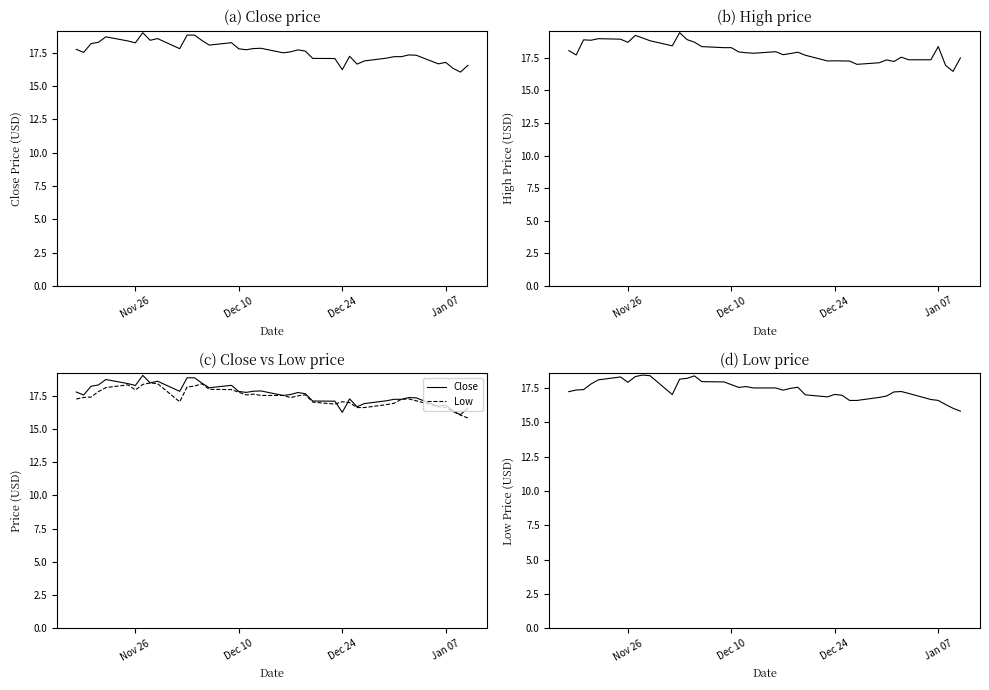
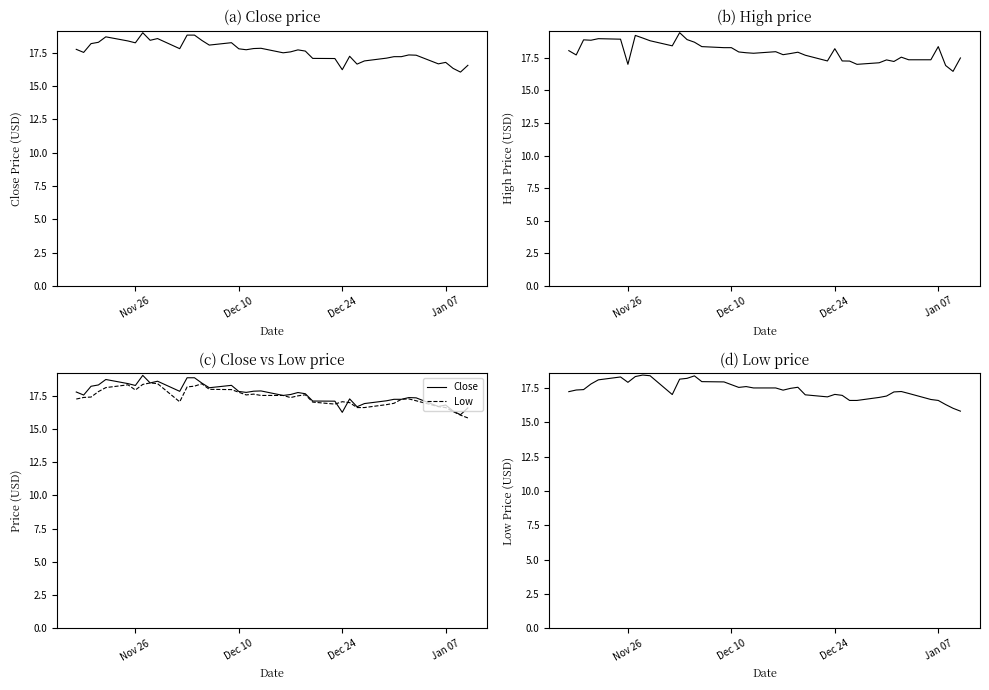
  {
    "(a) Close price": {
      "Nov 26": 18.3,
      "Dec 10": 17.8,
      "Dec 24": 16.2,
      "Jan 07": 16.8
    },
    "(b) High price": {
-     "Nov 26": 18.7,
+     "Nov 26": 17.0,
      "Dec 10": 18.3,
-     "Dec 24": 17.3,
+     "Dec 24": 18.2,
      "Jan 07": 18.4
    },
    "(d) Low price": {
      "Nov 26": 17.9,
      "Dec 10": 17.8,
      "Dec 24": 17.0,
      "Jan 07": 16.6
    }
  }
